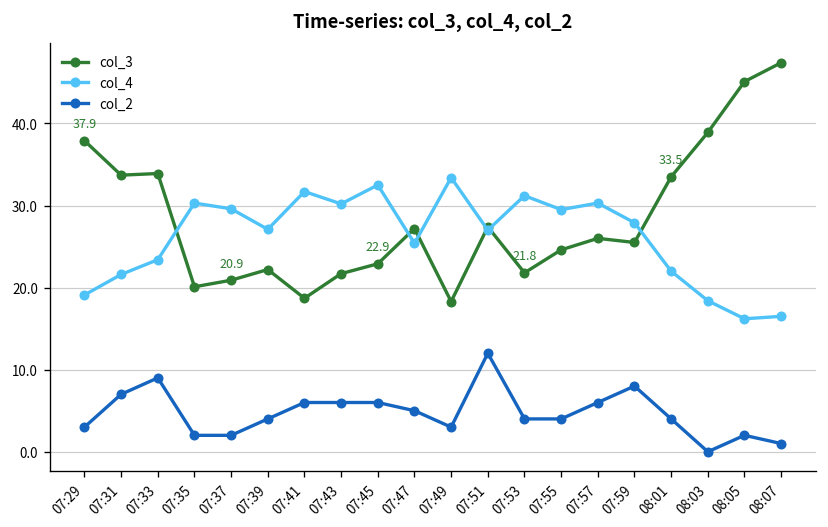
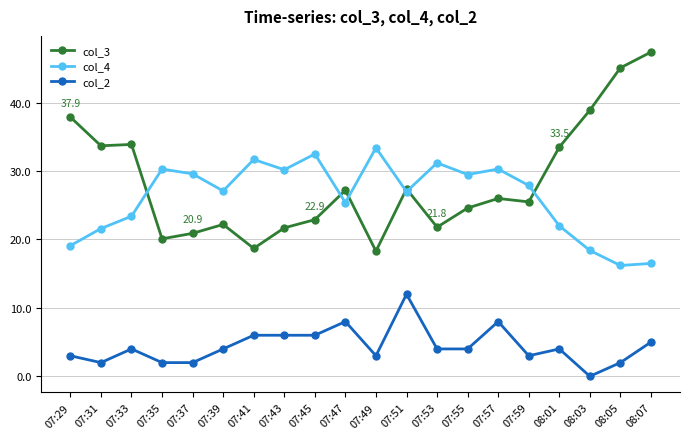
  {
    "col_3": {
      "07:29": 37.9,
      "07:37": 20.9,
      "07:45": 22.9,
      "07:53": 21.8,
      "08:01": 33.5
    },
    "col_4": {
      "07:29": 19,
      "07:31": 22,
      "07:33": 23,
      "07:35": 30,
      "07:37": 30,
      "07:39": 27,
      "07:41": 32,
      "07:43": 30,
      "07:45": 33,
      "07:47": 25,
      "07:49": 33,
      "07:51": 27,
      "07:53": 31,
      "07:55": 30,
      "07:57": 30,
      "07:59": 28,
      "08:01": 22,
      "08:03": 18,
      "08:05": 16,
      "08:07": 17
    },
    "col_2": {
      "07:29": 3,
-     "07:31": 7,
-     "07:33": 9,
+     "07:31": 2,
+     "07:33": 4,
      "07:35": 2,
      "07:37": 2,
      "07:39": 4,
      "07:41": 6,
      "07:43": 6,
      "07:45": 6,
-     "07:47": 5,
+     "07:47": 8,
      "07:49": 3,
      "07:51": 12,
      "07:53": 4,
      "07:55": 4,
-     "07:57": 6,
-     "07:59": 8,
+     "07:57": 8,
+     "07:59": 3,
      "08:01": 4,
      "08:03": 0,
      "08:05": 2,
-     "08:07": 1
+     "08:07": 5
    }
  }
